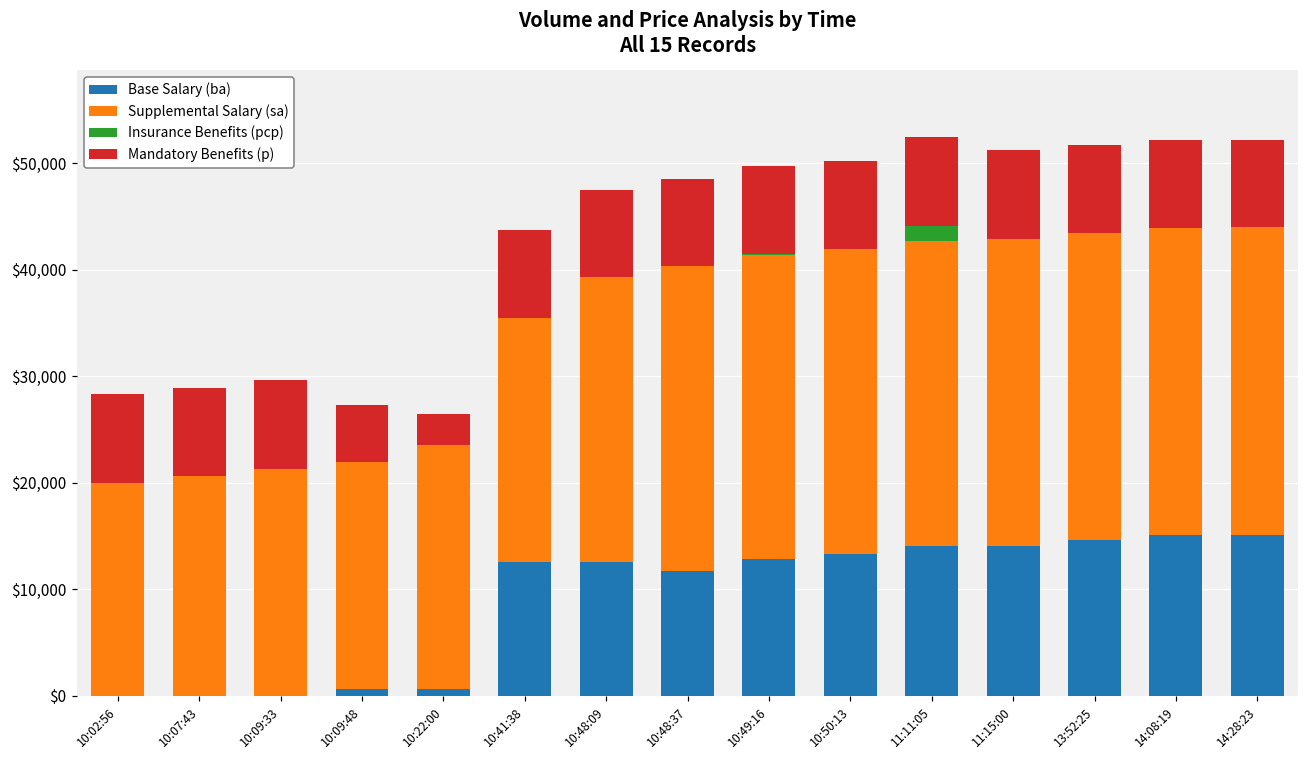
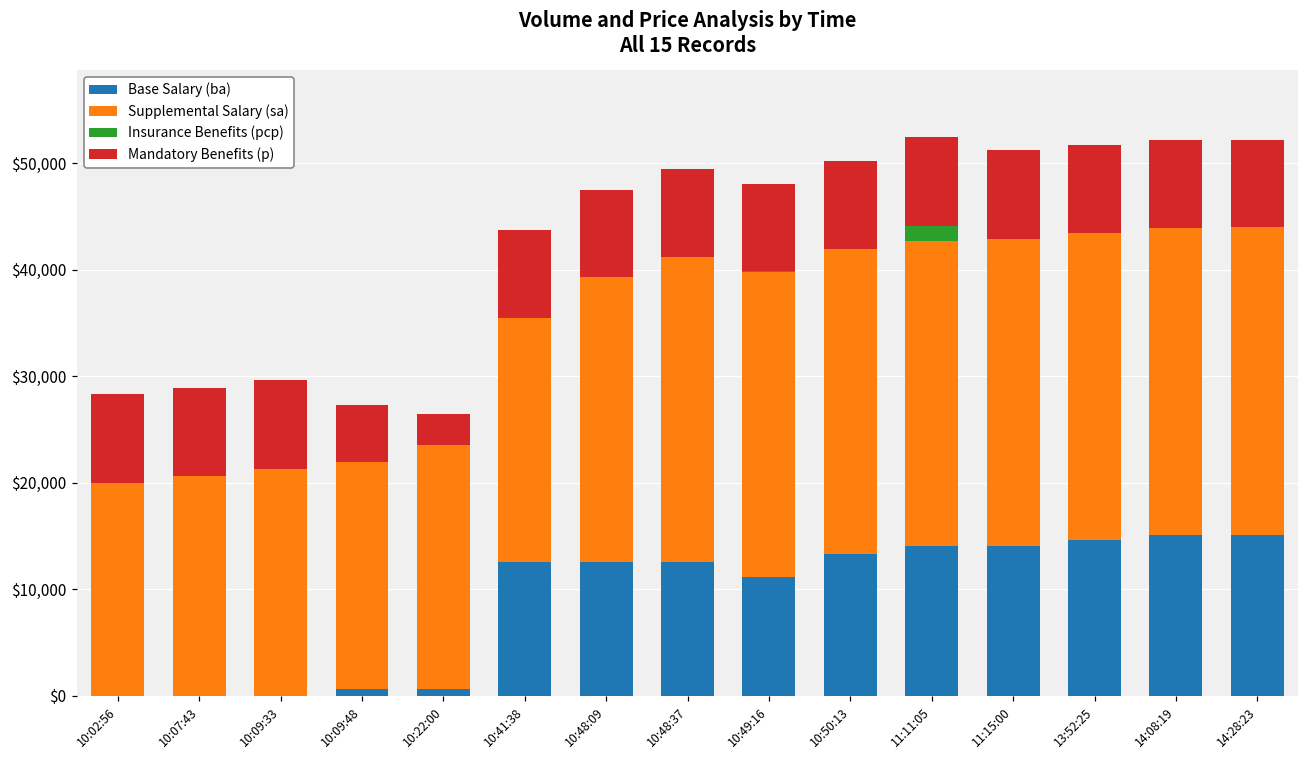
  {
    "Base Salary (ba)": {
      "10:02:56": "$0",
      "10:07:43": "$0",
      "10:09:33": "$0",
      "10:09:48": "$1,000",
      "10:22:00": "$1,000",
      "10:41:38": "$13,000",
      "10:48:09": "$13,000",
-     "10:48:37": "$12,000",
-     "10:49:16": "$13,000",
+     "10:48:37": "$13,000",
+     "10:49:16": "$11,000",
      "10:50:13": "$13,000",
      "11:11:05": "$14,000",
      "11:15:00": "$14,000",
      "13:52:25": "$15,000",
      "14:08:19": "$15,000",
      "14:28:23": "$15,000"
    },
    "Supplemental Salary (sa)": {
      "10:02:56": "$20,000",
      "10:07:43": "$21,000",
      "10:09:33": "$21,000",
      "10:09:48": "$21,000",
      "10:22:00": "$23,000",
      "10:41:38": "$23,000",
      "10:48:09": "$27,000",
      "10:48:37": "$29,000",
      "10:49:16": "$29,000",
      "10:50:13": "$29,000",
      "11:11:05": "$29,000",
      "11:15:00": "$29,000",
      "13:52:25": "$29,000",
      "14:08:19": "$29,000",
      "14:28:23": "$29,000"
    },
    "Insurance Benefits (pcp)": {
      "10:02:56": "$0",
      "10:07:43": "$0",
      "10:09:33": "$0",
      "10:09:48": "$0",
      "10:22:00": "$0",
      "10:41:38": "$0",
      "10:48:09": "$0",
      "10:48:37": "$0",
      "10:50:13": "$0",
      "11:11:05": "$1,000",
      "11:15:00": "$0",
      "13:52:25": "$0",
      "14:08:19": "$0",
      "14:28:23": "$0"
    },
    "Mandatory Benefits (p)": {
      "10:02:56": "$8,000",
      "10:07:43": "$8,000",
      "10:09:33": "$8,000",
      "10:09:48": "$5,000",
      "10:22:00": "$3,000",
      "10:41:38": "$8,000",
      "10:48:09": "$8,000",
      "10:48:37": "$8,000",
      "10:49:16": "$8,000",
      "10:50:13": "$8,000",
      "11:11:05": "$8,000",
      "11:15:00": "$8,000",
      "13:52:25": "$8,000",
      "14:08:19": "$8,000",
      "14:28:23": "$8,000"
    }
  }
